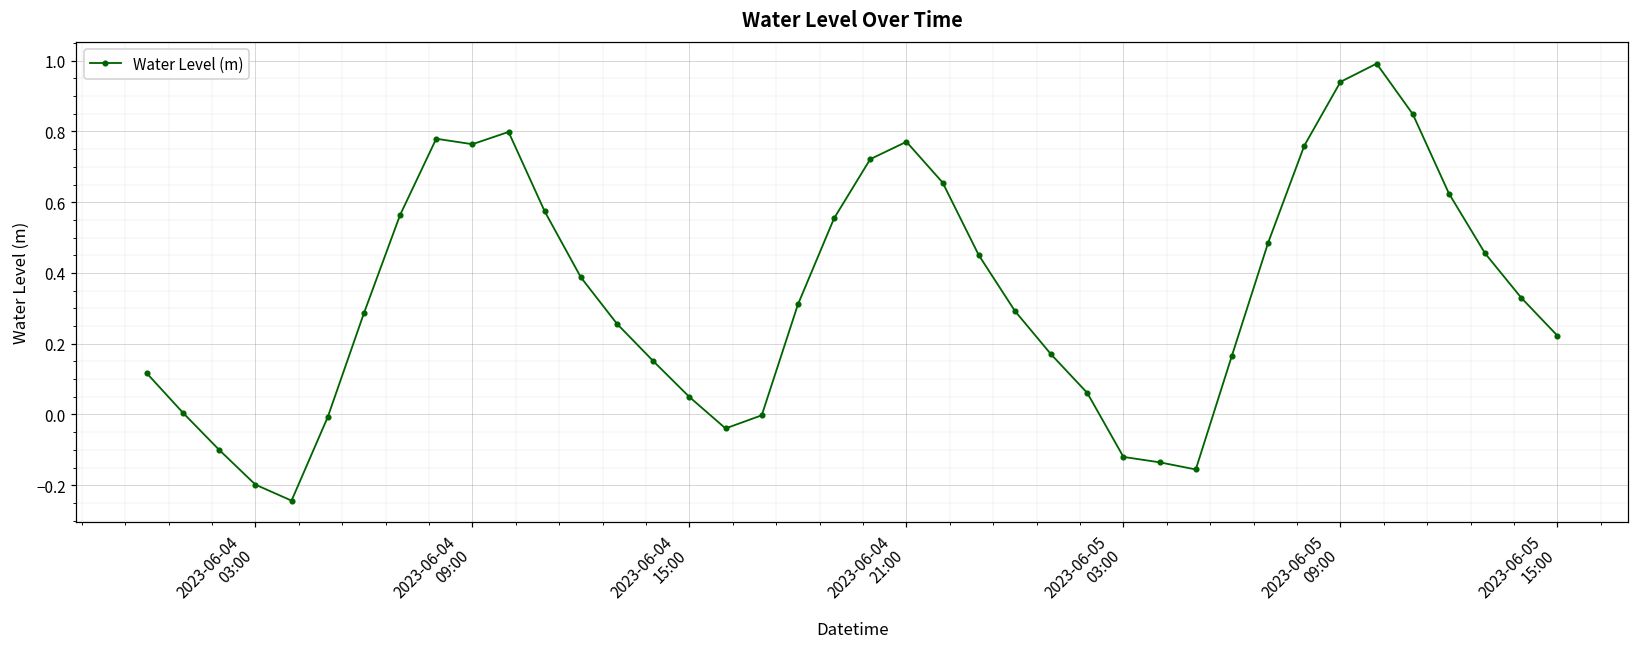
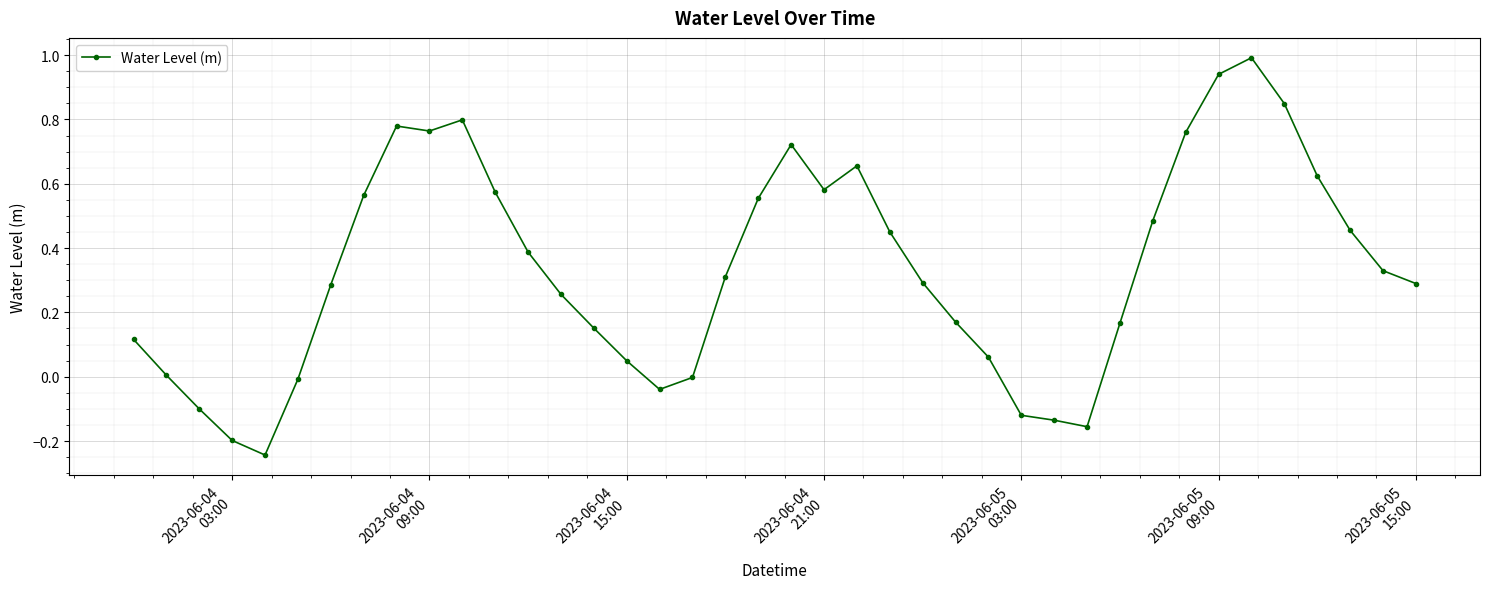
  {
    "2023-06-04 03:00": -0.20,
    "2023-06-04 09:00": 0.76,
    "2023-06-04 15:00": 0.05,
-   "2023-06-04 21:00": 0.77,
+   "2023-06-04 21:00": 0.58,
    "2023-06-05 03:00": -0.12,
    "2023-06-05 09:00": 0.94,
-   "2023-06-05 15:00": 0.22
+   "2023-06-05 15:00": 0.29
  }
